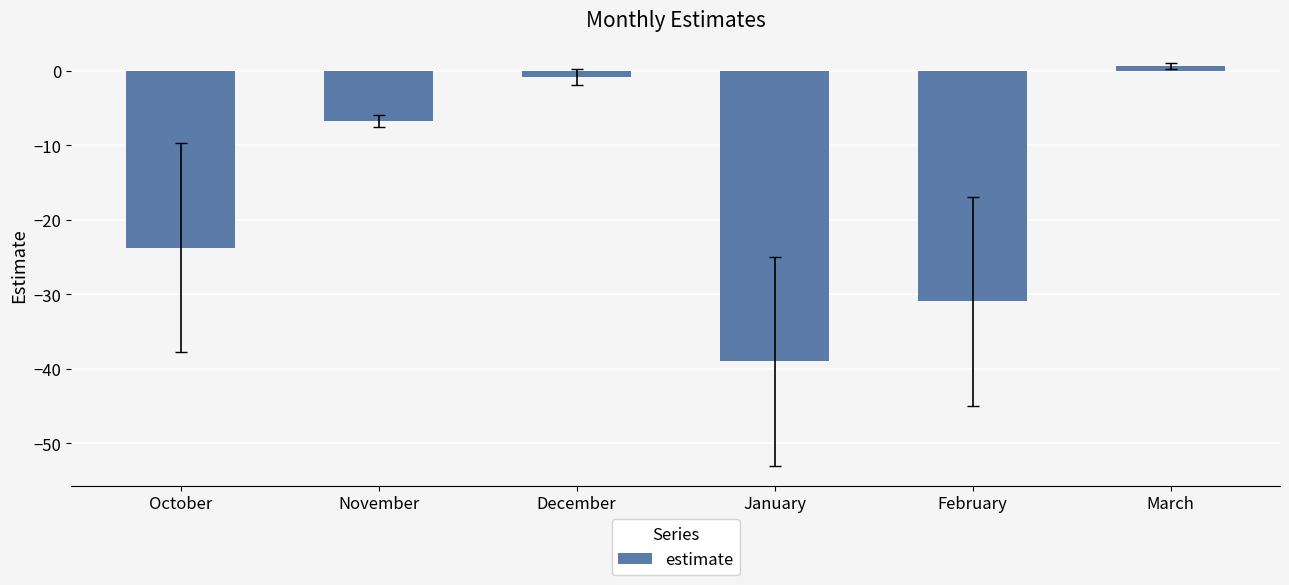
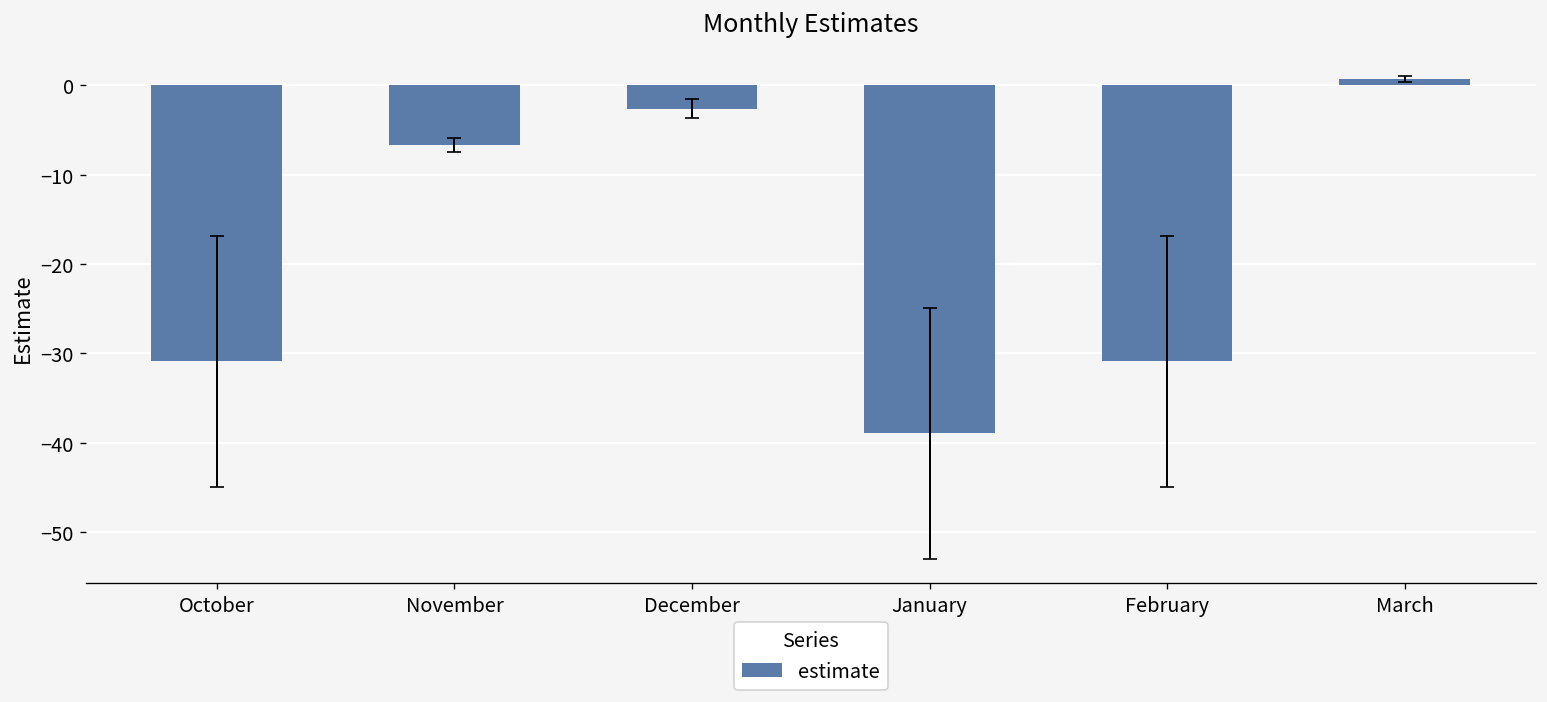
  {
    "estimate": {
-     "October": -24,
+     "October": -31,
      "November": -7,
-     "December": -1,
+     "December": -3,
      "January": -39,
      "February": -31,
      "March": 1
    }
  }
